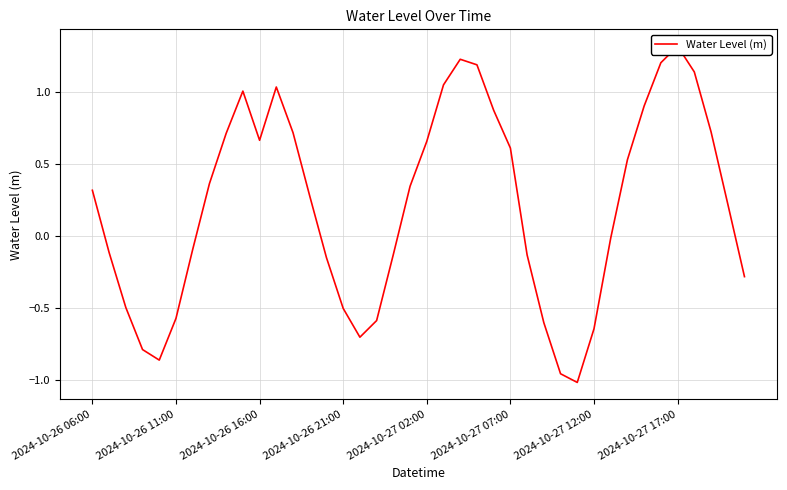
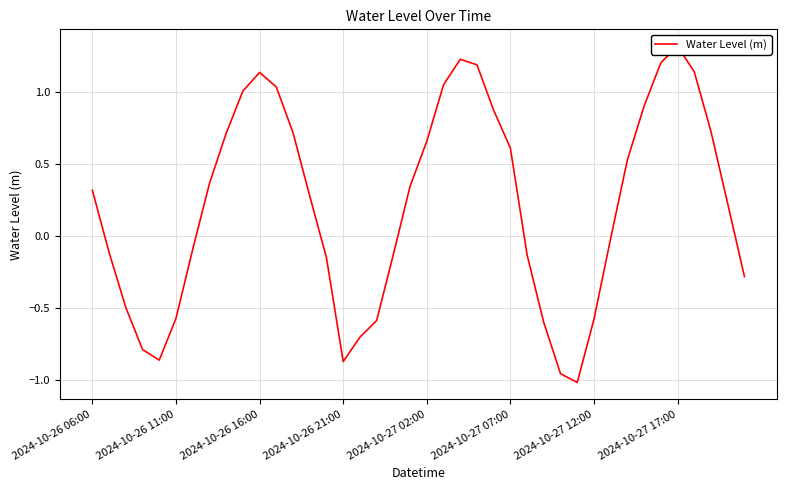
  {
    "2024-10-26 06:00": 0.32,
    "2024-10-26 11:00": -0.57,
-   "2024-10-26 16:00": 0.66,
-   "2024-10-26 21:00": -0.51,
+   "2024-10-26 16:00": 1.14,
+   "2024-10-26 21:00": -0.88,
    "2024-10-27 02:00": 0.66,
    "2024-10-27 07:00": 0.61,
-   "2024-10-27 12:00": -0.65
+   "2024-10-27 12:00": -0.58
  }
